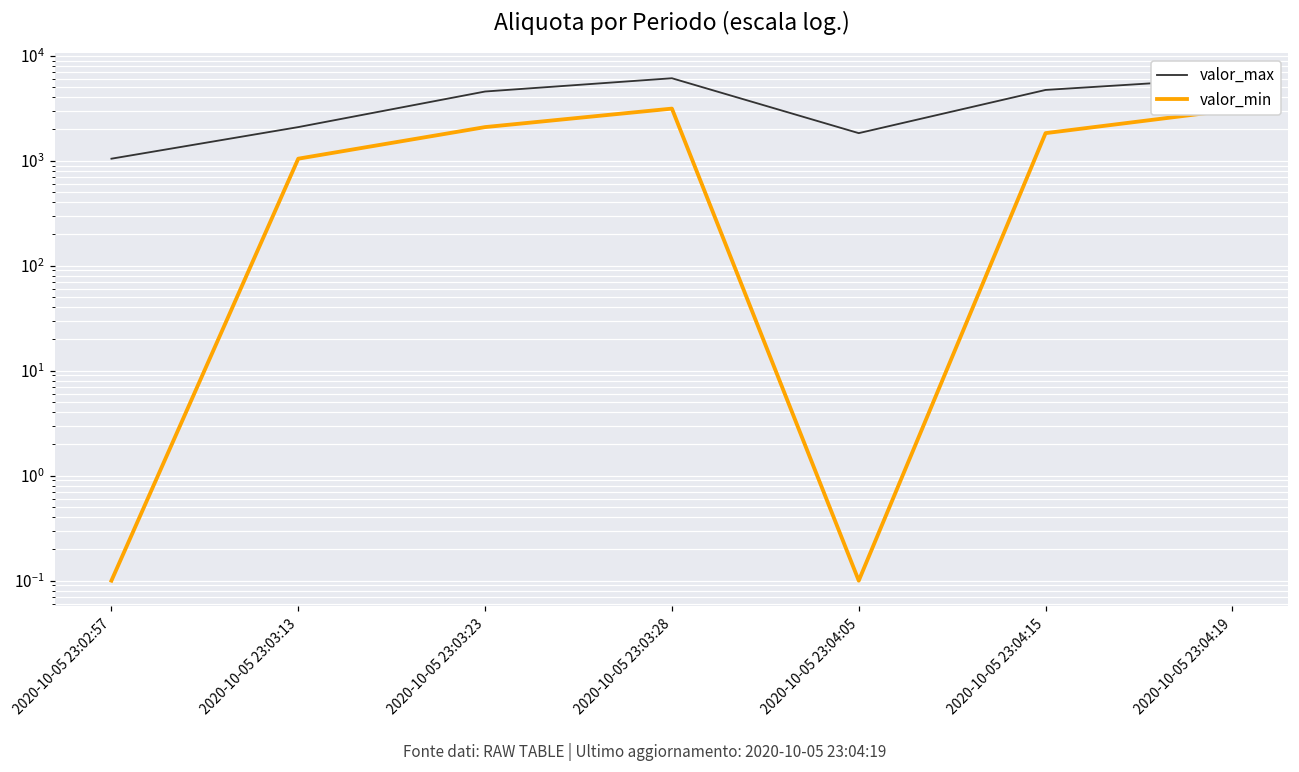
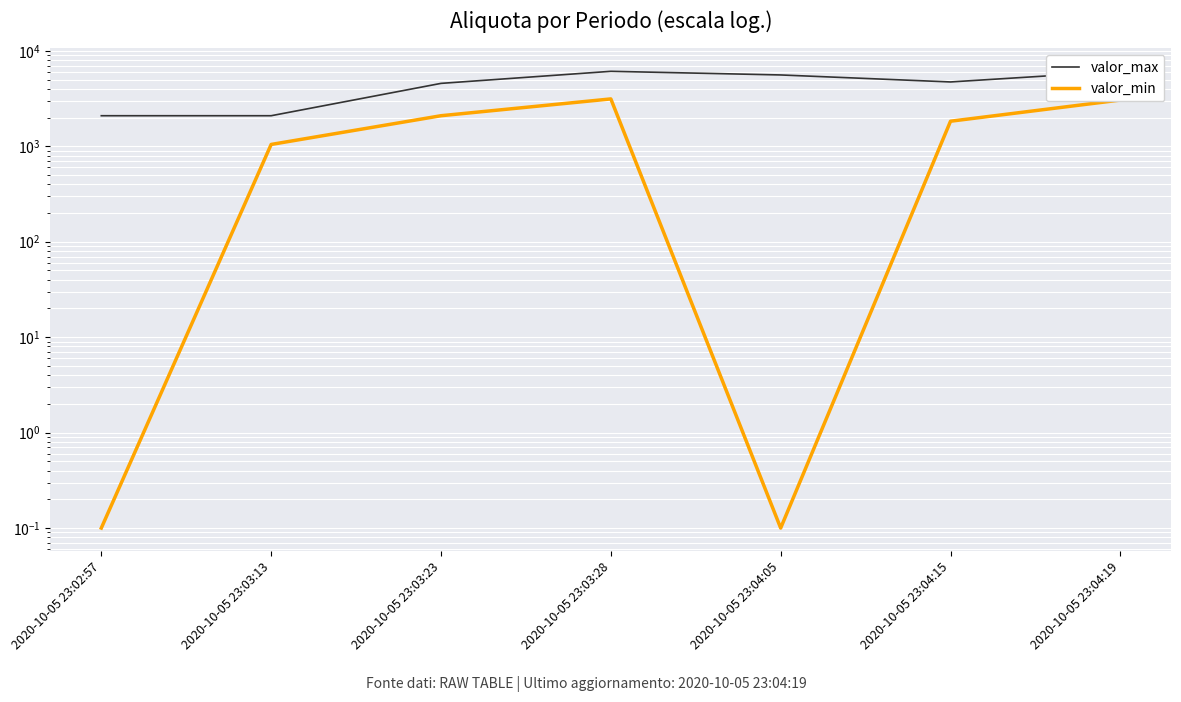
  {
    "valor_max": {
-     "2020-10-05 23:02:57": 1000,
+     "2020-10-05 23:02:57": 2100,
      "2020-10-05 23:03:13": 2100,
      "2020-10-05 23:03:23": 5000,
      "2020-10-05 23:03:28": 6000,
-     "2020-10-05 23:04:05": 1800,
+     "2020-10-05 23:04:05": 6000,
      "2020-10-05 23:04:15": 5000
    },
    "valor_min": {
      "2020-10-05 23:02:57": 0.10,
      "2020-10-05 23:03:13": 1000,
      "2020-10-05 23:03:23": 2100,
      "2020-10-05 23:03:28": 3100,
      "2020-10-05 23:04:05": 0.10,
      "2020-10-05 23:04:15": 1800
    }
  }
